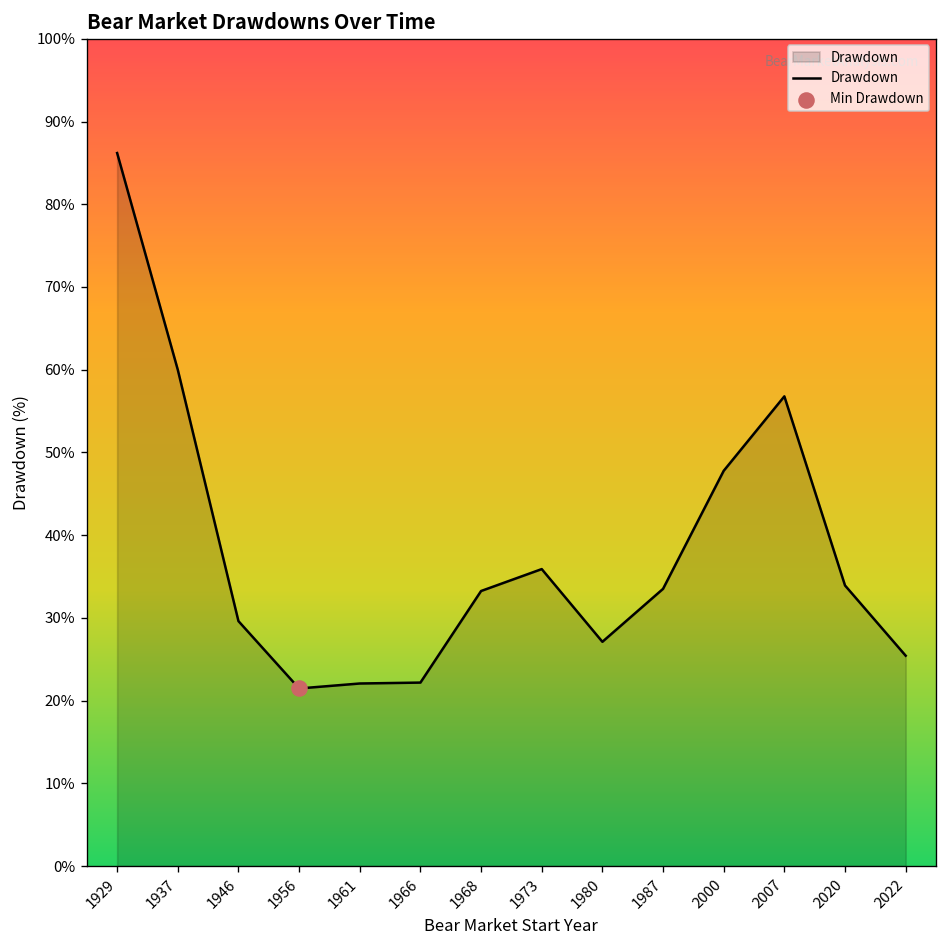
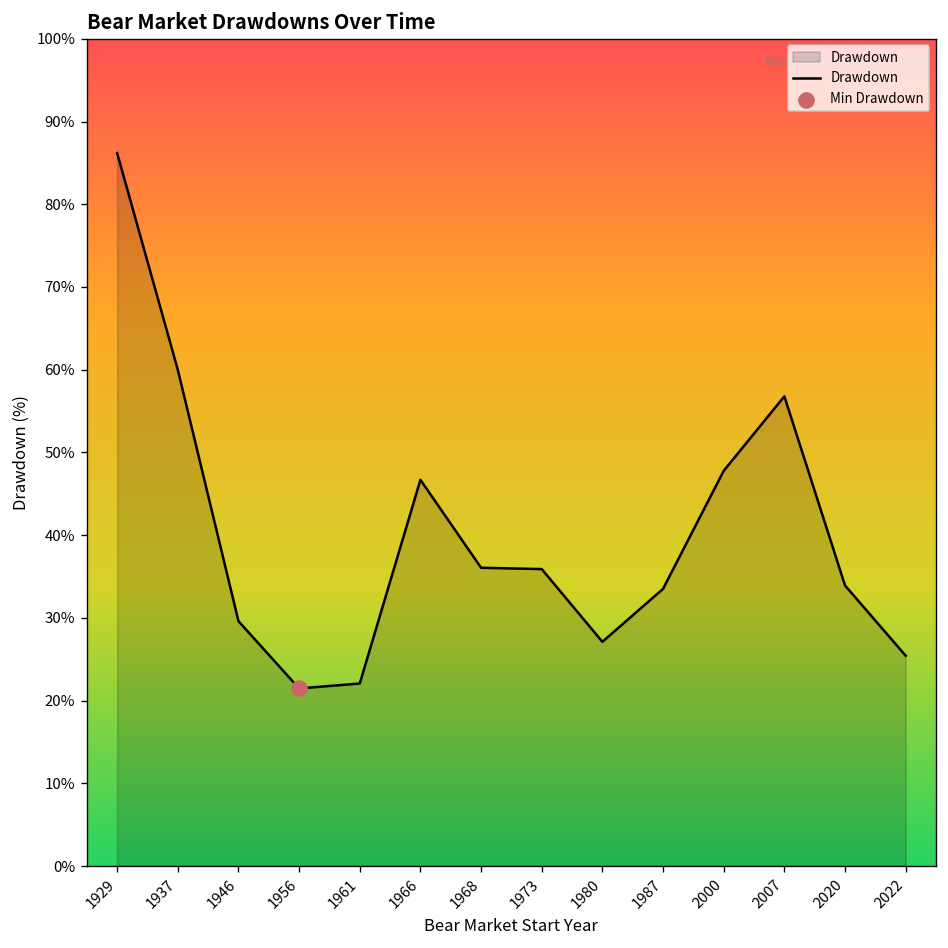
  {
    "Drawdown": {
      "1929": "86%",
      "1937": "60%",
      "1946": "30%",
      "1961": "22%",
-     "1966": "22%",
-     "1968": "33%",
+     "1966": "47%",
+     "1968": "36%",
      "1973": "36%",
      "1980": "27%",
      "1987": "34%",
      "2000": "48%",
      "2007": "57%",
      "2020": "34%",
      "2022": "25%"
    }
  }
